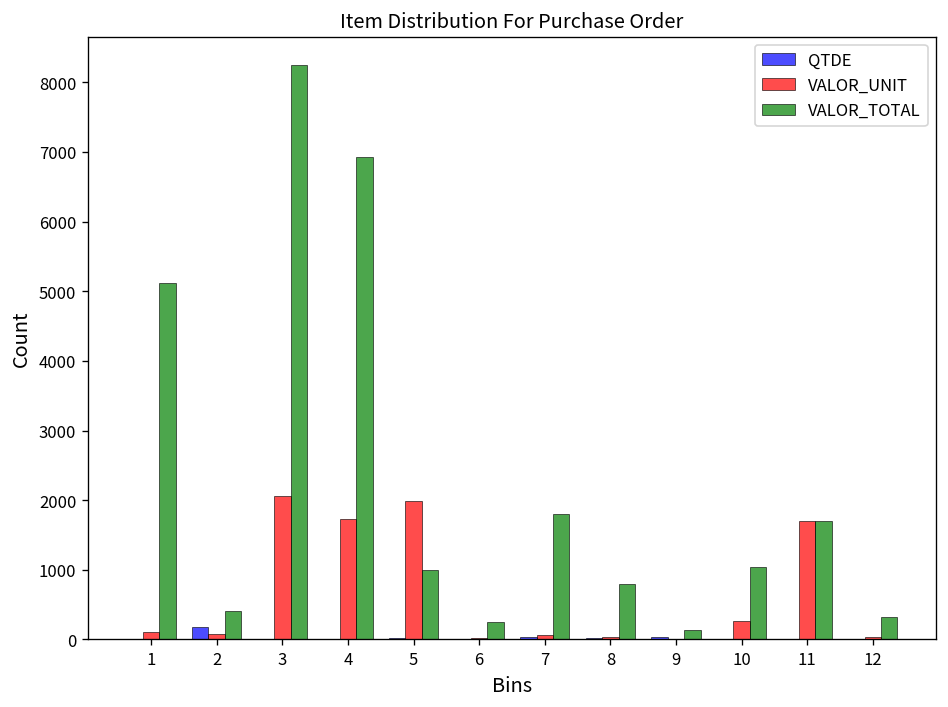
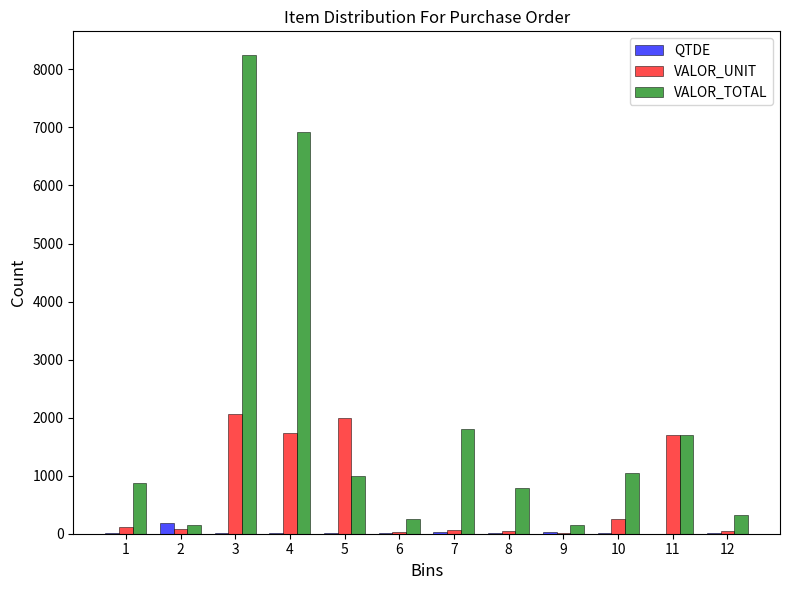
  {
    "QTDE": {
      "2": 200
    },
    "VALOR_UNIT": {
      "1": 100,
      "2": 100,
      "3": 2100,
      "4": 1700,
      "5": 2000,
      "7": 100,
      "10": 300,
      "11": 1700
    },
    "VALOR_TOTAL": {
-     "1": 5100,
-     "2": 400,
+     "1": 900,
+     "2": 200,
      "3": 8200,
      "4": 6900,
      "5": 1000,
      "6": 300,
      "7": 1800,
      "8": 800,
      "9": 100,
      "10": 1000,
      "11": 1700,
      "12": 300
    }
  }
